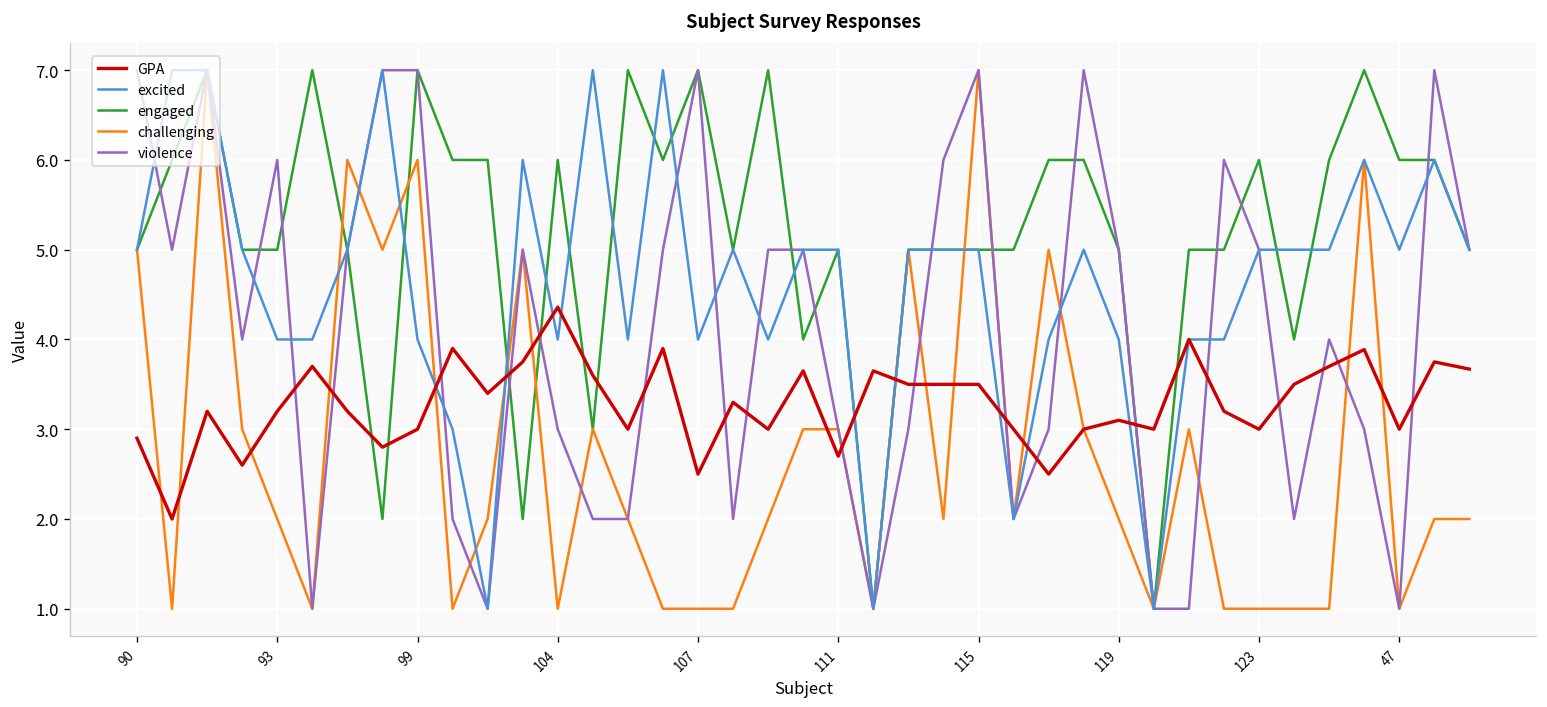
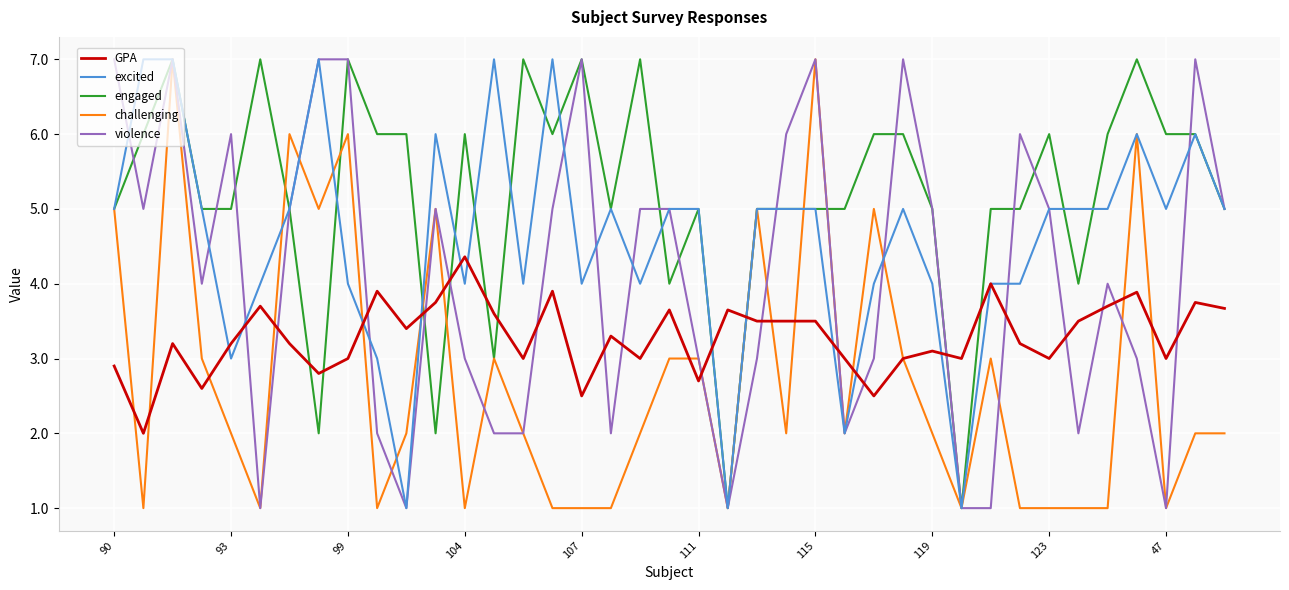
  {
    "GPA": {
      "90": 2.9,
      "93": 3.2,
      "99": 3,
      "104": 4.4,
      "107": 2.5,
      "111": 2.7,
      "115": 3.5,
      "119": 3.1,
      "123": 3,
      "47": 3
    },
    "excited": {
-     "93": 4,
+     "93": 3,
      "99": 4,
      "104": 4,
      "107": 4,
      "119": 4,
      "47": 5
    },
    "engaged": {
      "93": 5,
      "104": 6,
      "123": 6,
      "47": 6
    },
    "challenging": {
      "93": 2,
      "99": 6,
      "104": 1,
      "107": 1,
      "119": 2,
      "123": 1
    },
    "violence": {
      "93": 6,
      "104": 3
    }
  }
